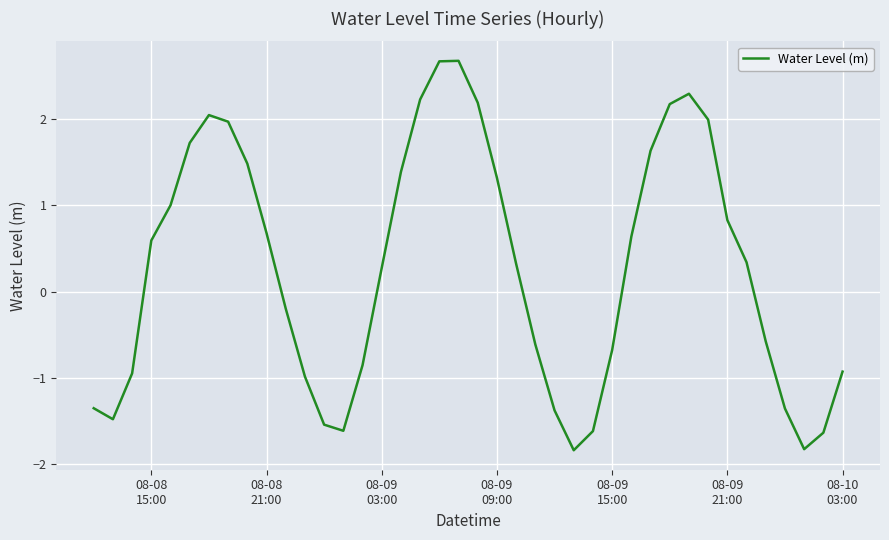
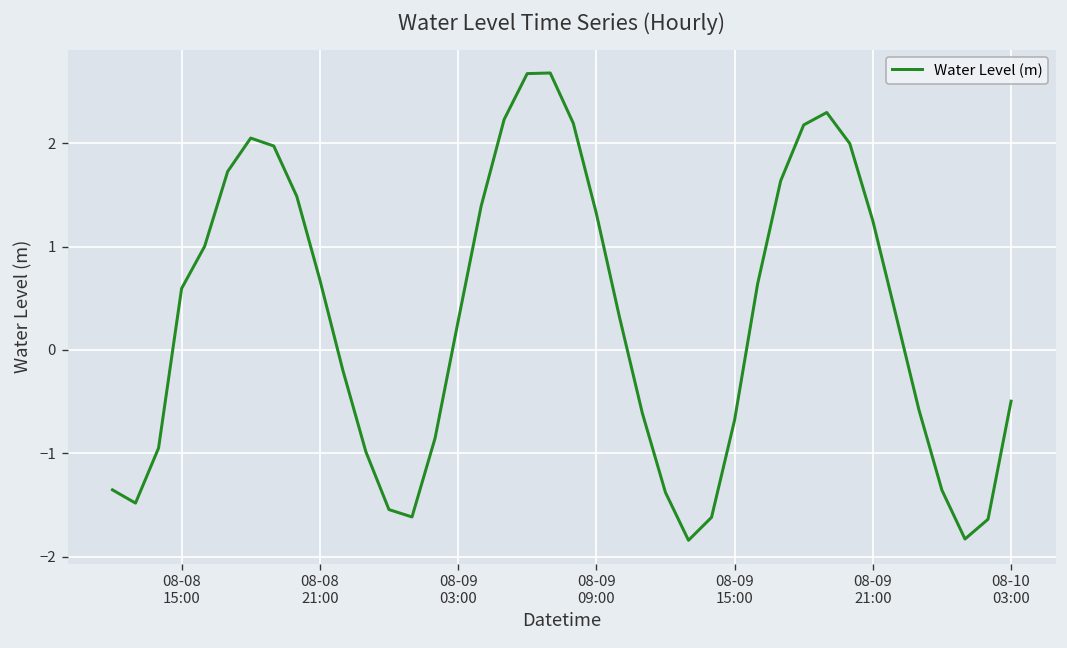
  {
    "08-08 15:00": 0.6,
    "08-08 21:00": 0.7,
    "08-09 03:00": 0.3,
    "08-09 09:00": 1.3,
    "08-09 15:00": -0.7,
-   "08-09 21:00": 0.8,
-   "08-10 03:00": -0.9
+   "08-09 21:00": 1.2,
+   "08-10 03:00": -0.5
  }
